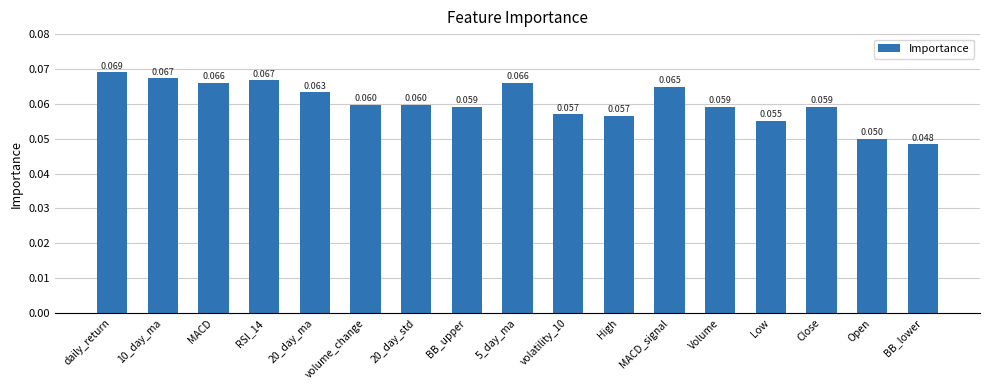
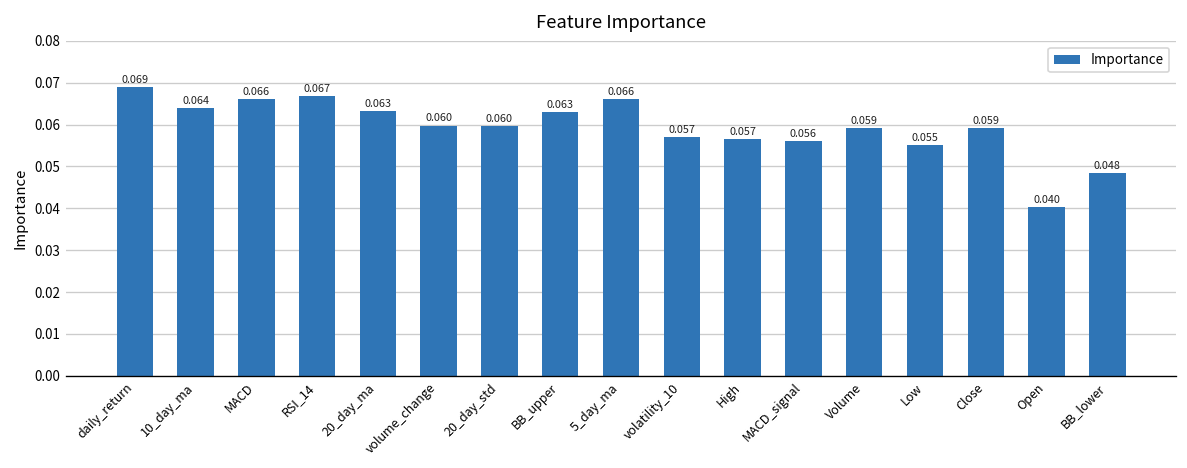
  {
    "daily_return": 0.069,
-   "10_day_ma": 0.067,
+   "10_day_ma": 0.064,
    "MACD": 0.066,
    "RSI_14": 0.067,
    "20_day_ma": 0.063,
    "volume_change": 0.060,
    "20_day_std": 0.060,
-   "BB_upper": 0.059,
+   "BB_upper": 0.063,
    "5_day_ma": 0.066,
    "volatility_10": 0.057,
    "High": 0.057,
-   "MACD_signal": 0.065,
+   "MACD_signal": 0.056,
    "Volume": 0.059,
    "Low": 0.055,
    "Close": 0.059,
-   "Open": 0.050,
+   "Open": 0.040,
    "BB_lower": 0.048
  }
